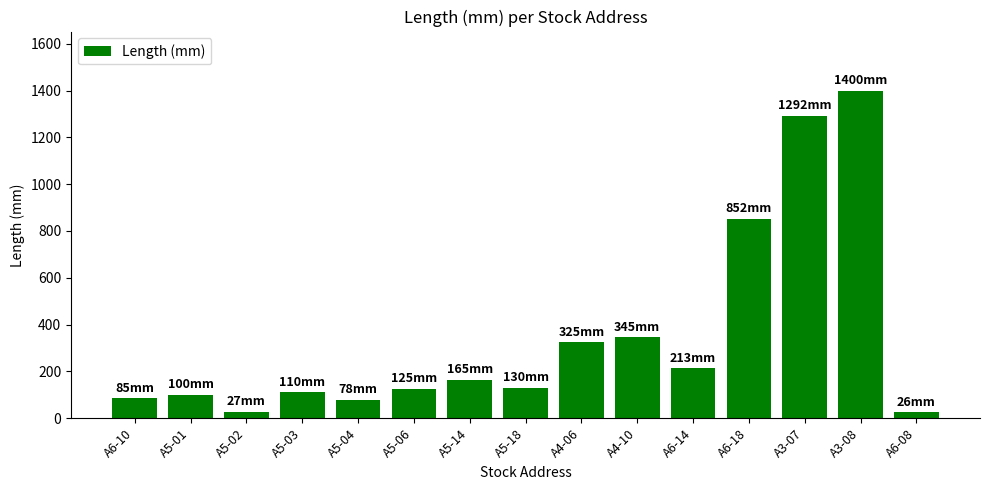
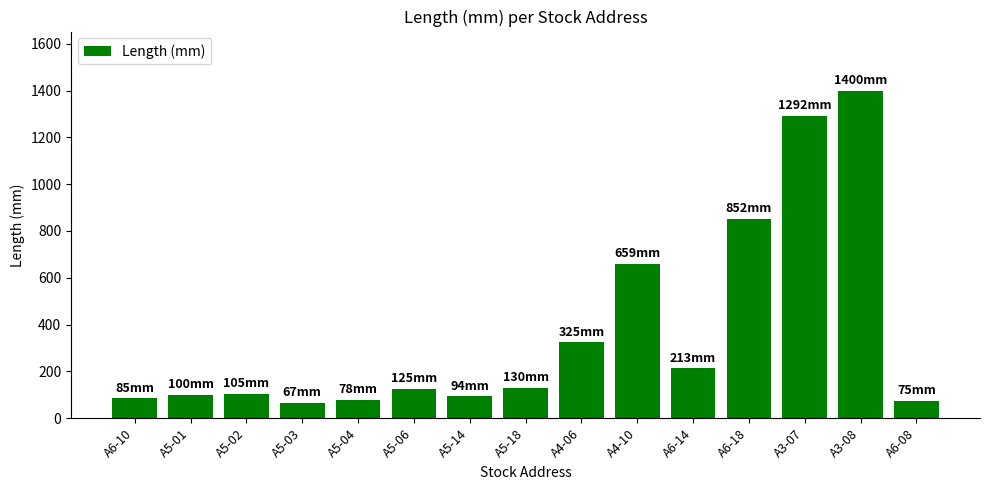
  {
    "A6-10": 85,
    "A5-01": 100,
-   "A5-02": 27,
-   "A5-03": 110,
+   "A5-02": 105,
+   "A5-03": 67,
    "A5-04": 78,
    "A5-06": 125,
-   "A5-14": 165,
+   "A5-14": 94,
    "A5-18": 130,
    "A4-06": 325,
-   "A4-10": 345,
+   "A4-10": 659,
    "A6-14": 213,
    "A6-18": 852,
    "A3-07": 1292,
    "A3-08": 1400,
-   "A6-08": 26
+   "A6-08": 75
  }
